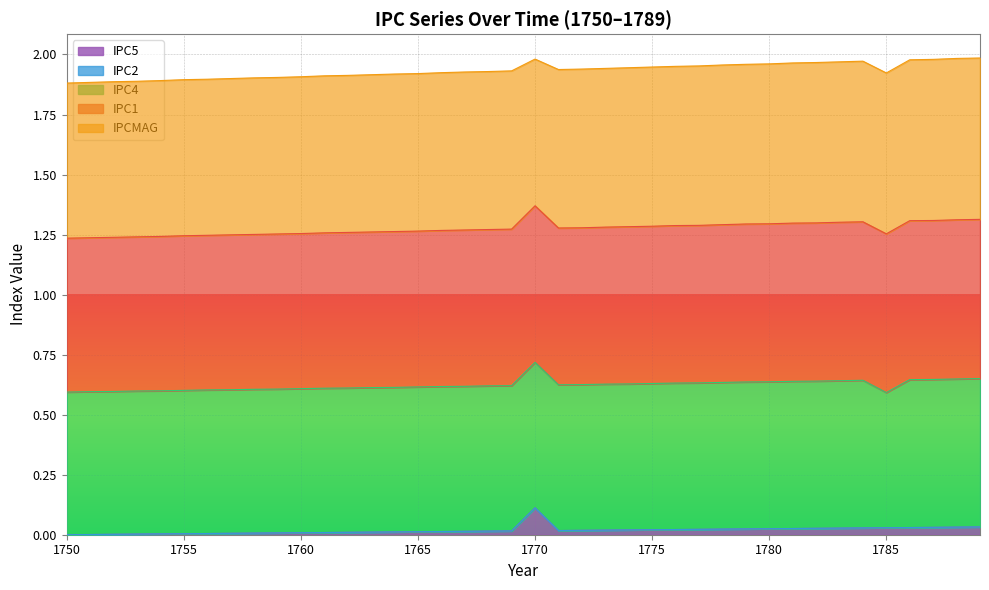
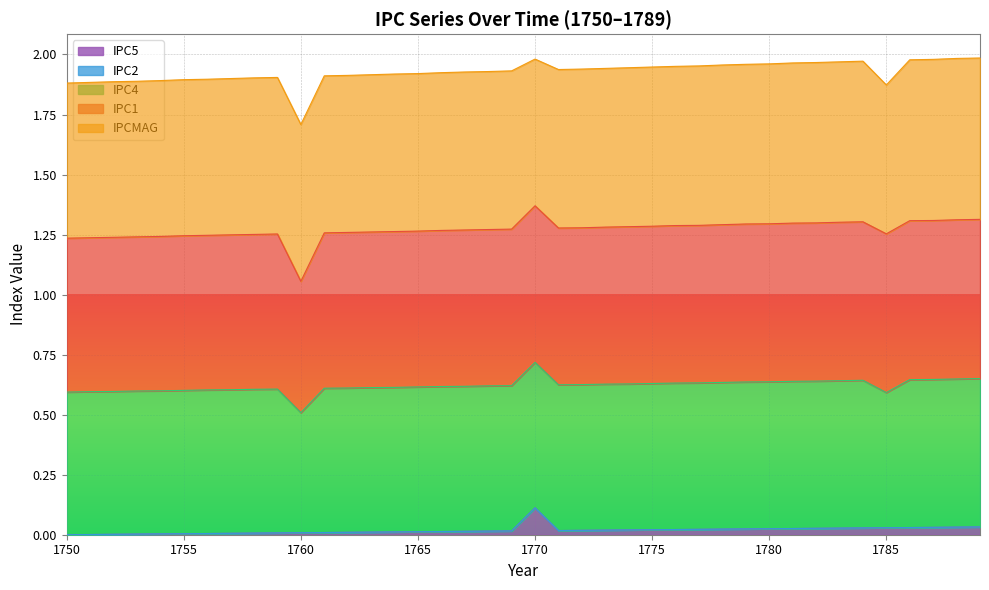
  {
    "IPC2": {
      "1750": 0.00,
      "1755": 0.00,
      "1760": 0.01,
      "1765": 0.01,
      "1770": 0.11,
      "1775": 0.02,
      "1780": 0.02,
      "1785": 0.03
    },
    "IPC4": {
      "1750": 0.6,
      "1755": 0.6,
-     "1760": 0.6,
+     "1760": 0.5,
      "1765": 0.6,
      "1770": 0.6,
      "1775": 0.6,
      "1780": 0.61,
      "1785": 0.56
    },
    "IPC1": {
      "1750": 0.64,
      "1755": 0.64,
-     "1760": 0.65,
+     "1760": 0.55,
      "1765": 0.65,
      "1770": 0.65,
      "1775": 0.66,
      "1780": 0.66,
      "1785": 0.66
    },
    "IPCMAG": {
      "1750": 0.65,
      "1755": 0.65,
      "1760": 0.65,
      "1765": 0.66,
      "1770": 0.61,
      "1775": 0.66,
      "1780": 0.67,
-     "1785": 0.67
+     "1785": 0.62
    }
  }
